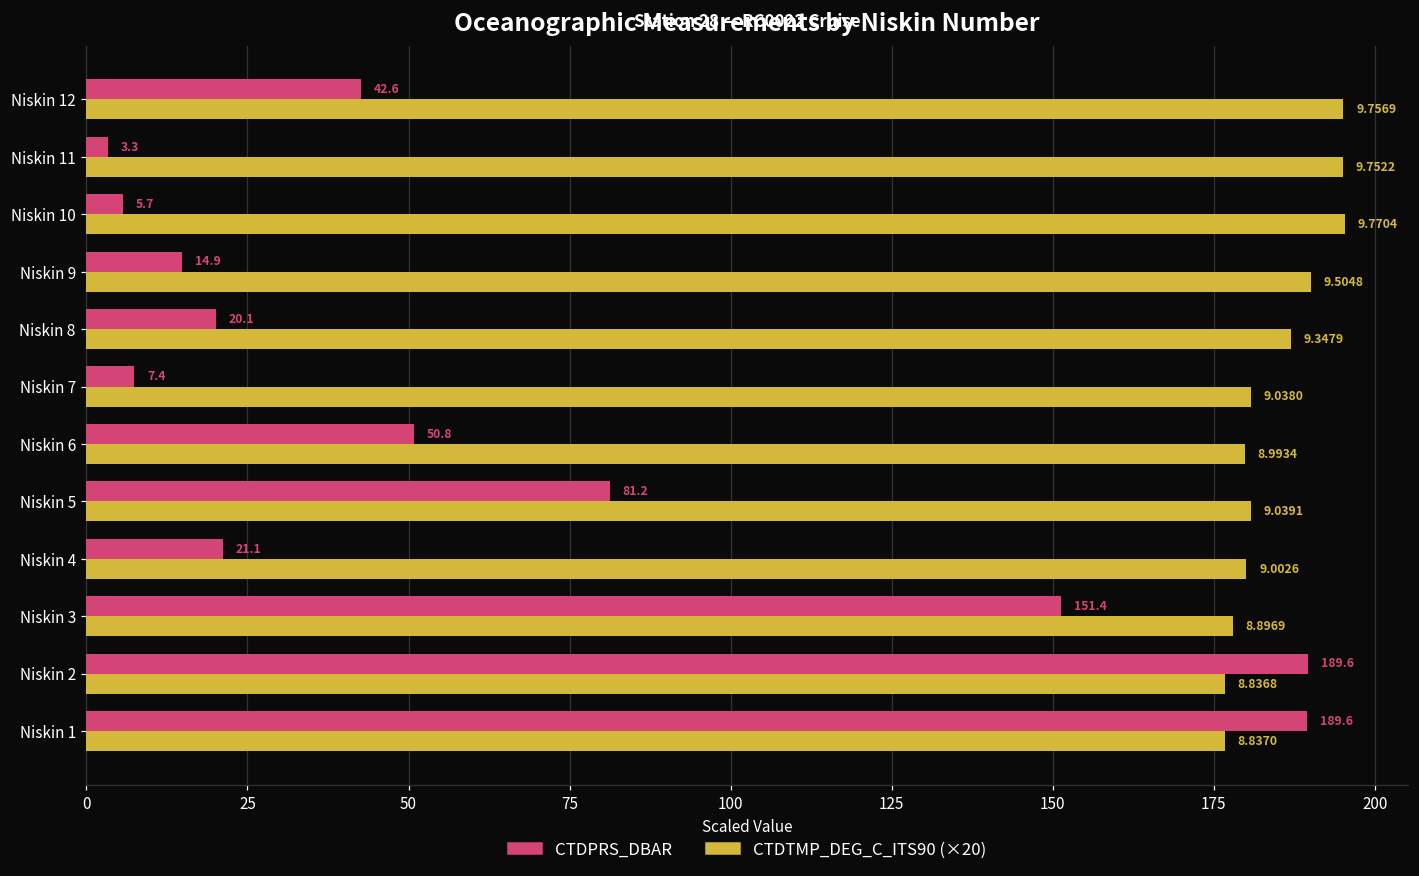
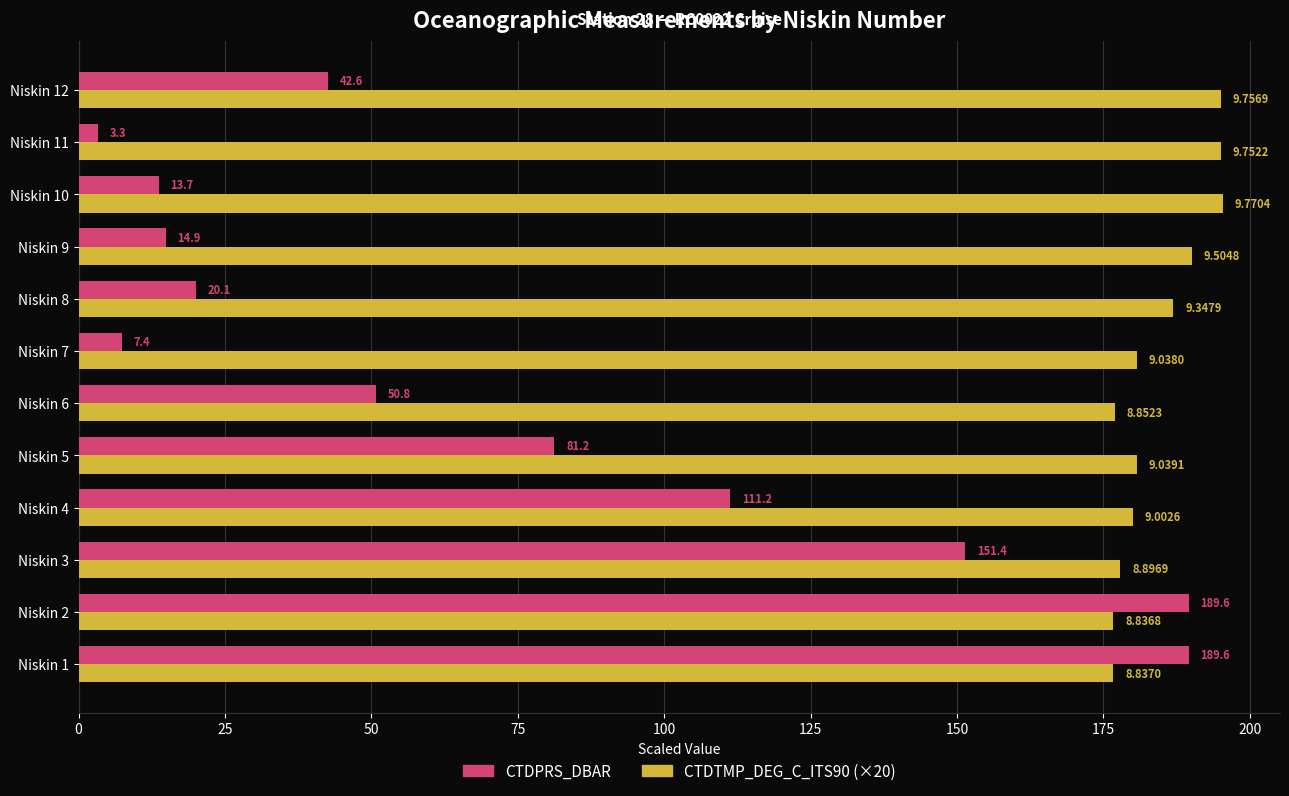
  {
    "CTDPRS_DBAR": {
      "Niskin 12": 42.6,
      "Niskin 11": 3.3,
-     "Niskin 10": 5.7,
+     "Niskin 10": 13.7,
      "Niskin 9": 14.9,
      "Niskin 8": 20.1,
      "Niskin 7": 7.4,
      "Niskin 6": 50.8,
      "Niskin 5": 81.2,
-     "Niskin 4": 21.1,
+     "Niskin 4": 111.2,
      "Niskin 3": 151.4,
      "Niskin 2": 189.6,
      "Niskin 1": 189.6
    },
    "CTDTMP_DEG_C_ITS90 (×20)": {
-     "Niskin 6": 8.9934
+     "Niskin 6": 8.8523
    }
  }
